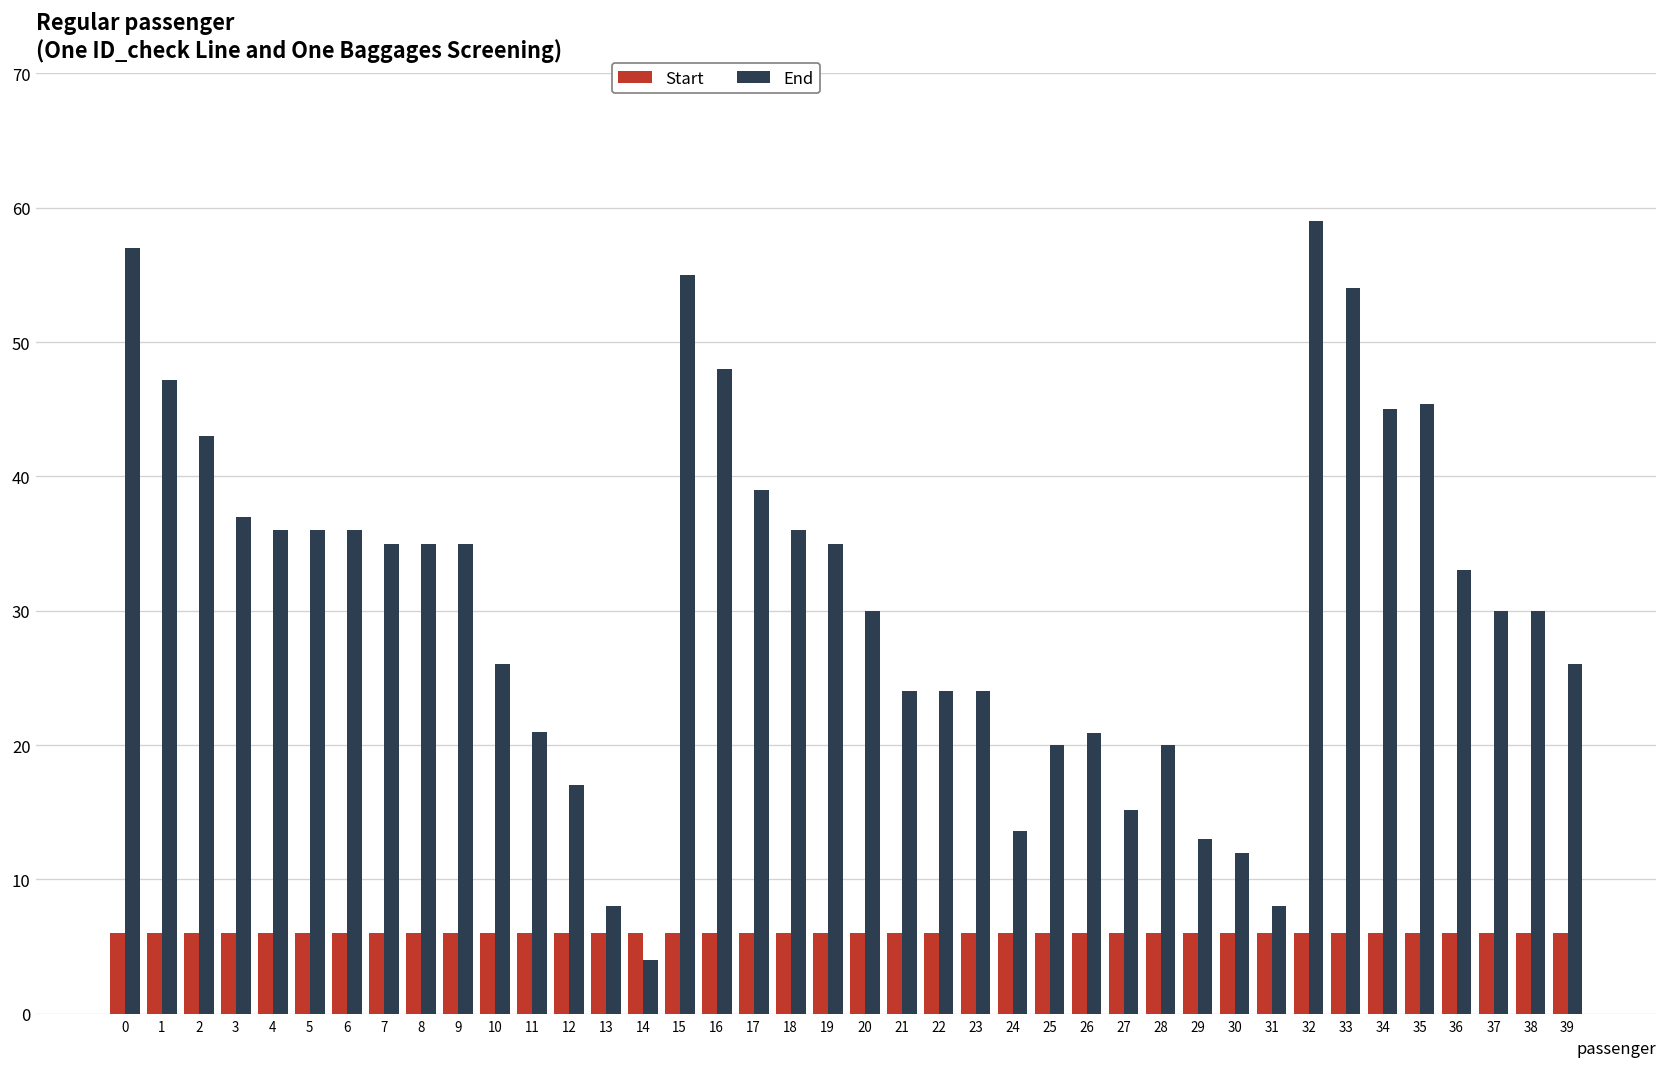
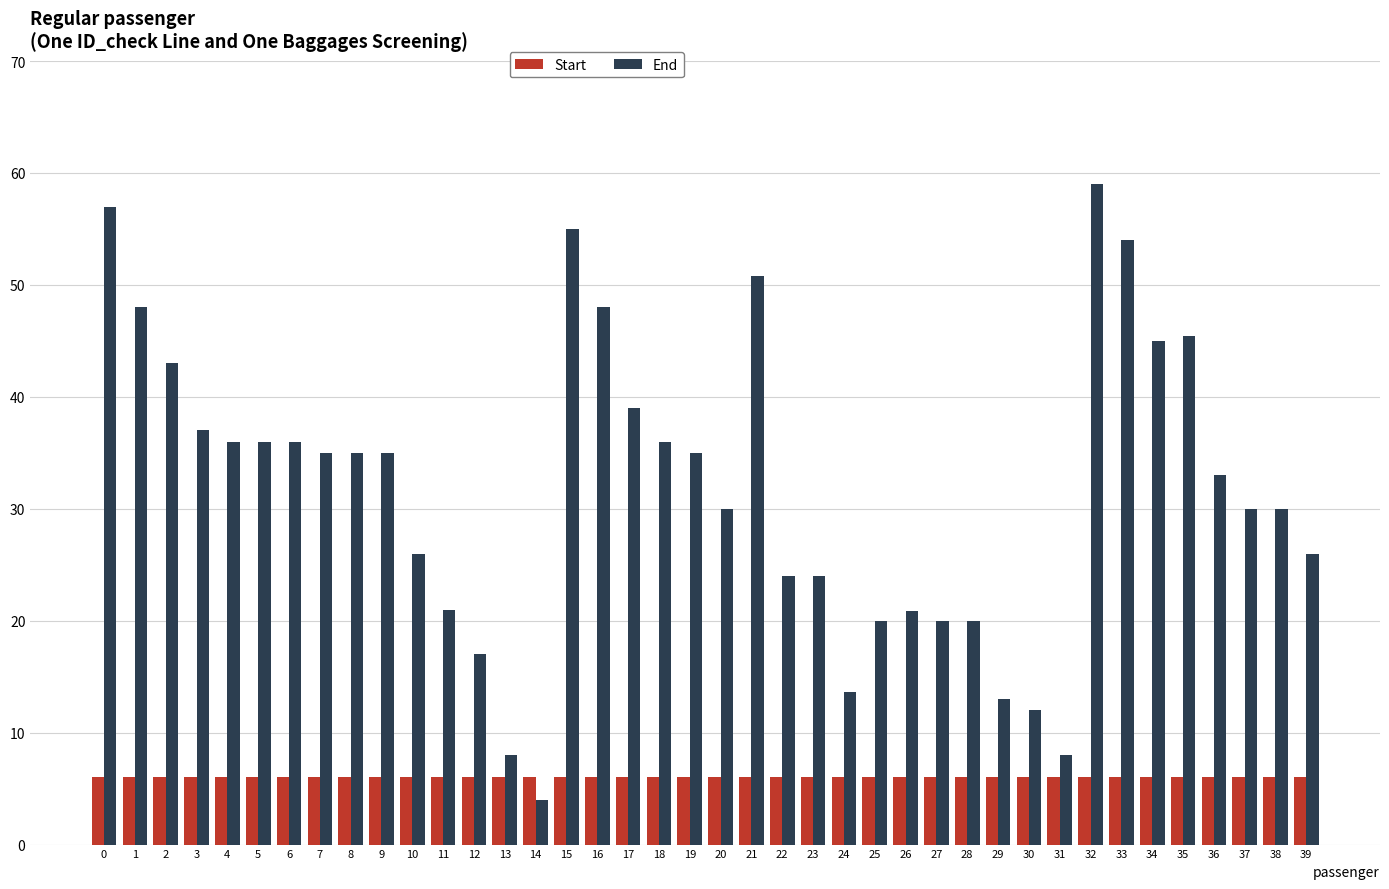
  {
    "Start": {
      "0": 6.0,
      "1": 6.0,
      "2": 6.0,
      "3": 6.0,
      "4": 6.0,
      "5": 6.0,
      "6": 6.0,
      "7": 6.0,
      "8": 6.0,
      "9": 6.0,
      "10": 6.0,
      "11": 6.0,
      "12": 6.0,
      "13": 6.0,
      "14": 6.0,
      "15": 6.0,
      "16": 6.0,
      "17": 6.0,
      "18": 6.0,
      "19": 6.0,
      "20": 6.0,
      "21": 6.0,
      "22": 6.0,
      "23": 6.0,
      "24": 6.0,
      "25": 6.0,
      "26": 6.0,
      "27": 6.0,
      "28": 6.0,
      "29": 6.0,
      "30": 6.0,
      "31": 6.0,
      "32": 6.0,
      "33": 6.0,
      "34": 6.0,
      "35": 6.0,
      "36": 6.0,
      "37": 6.0,
      "38": 6.0,
      "39": 6.0
    },
    "End": {
      "0": 57.0,
-     "1": 47.2,
+     "1": 48.0,
      "2": 43.0,
      "3": 37.0,
      "4": 36.0,
      "5": 36.0,
      "6": 36.0,
      "7": 35.0,
      "8": 35.0,
      "9": 35.0,
      "10": 26.0,
      "11": 21.0,
      "12": 17.0,
      "13": 8.0,
      "14": 4.0,
      "15": 55.0,
      "16": 48.0,
      "17": 39.0,
      "18": 36.0,
      "19": 35.0,
      "20": 30.0,
-     "21": 24.0,
+     "21": 50.8,
      "22": 24.0,
      "23": 24.0,
      "24": 13.6,
      "25": 20.0,
      "26": 20.9,
-     "27": 15.2,
+     "27": 20.0,
      "28": 20.0,
      "29": 13.0,
      "30": 12.0,
      "31": 8.0,
      "32": 59.0,
      "33": 54.0,
      "34": 45.0,
      "35": 45.4,
      "36": 33.0,
      "37": 30.0,
      "38": 30.0,
      "39": 26.0
    }
  }
